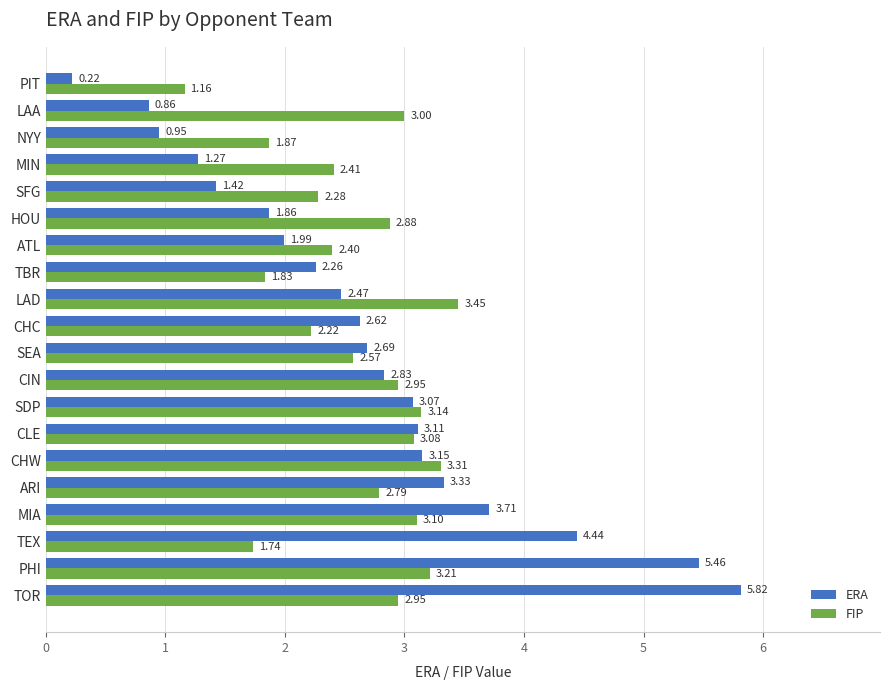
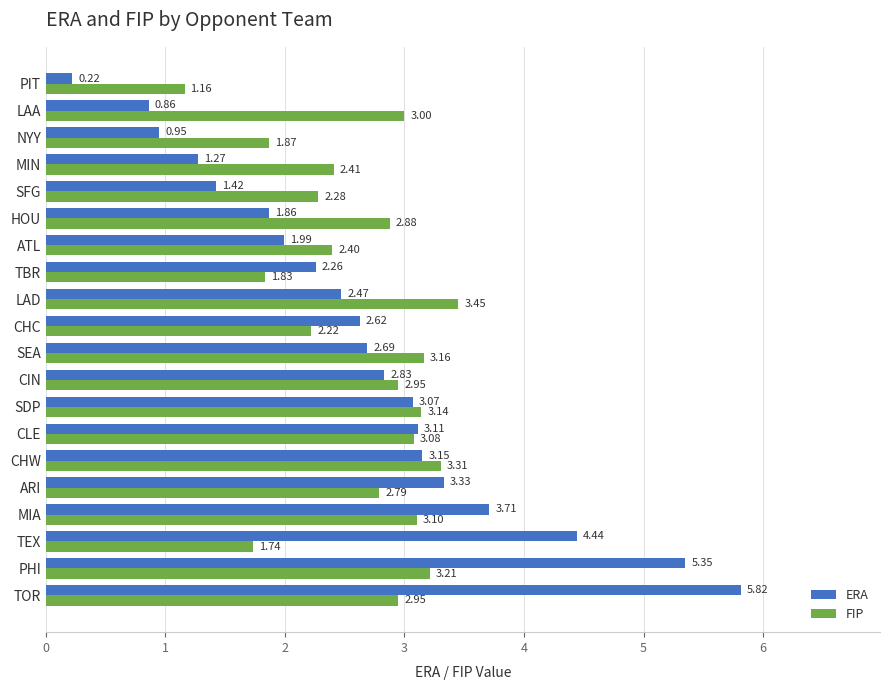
  {
    "ERA": {
      "PIT": 0.22,
      "LAA": 0.86,
      "NYY": 0.95,
      "MIN": 1.27,
      "SFG": 1.42,
      "HOU": 1.86,
      "ATL": 1.99,
      "TBR": 2.26,
      "LAD": 2.47,
      "CHC": 2.62,
      "SEA": 2.69,
      "CIN": 2.83,
      "SDP": 3.07,
      "CLE": 3.11,
      "CHW": 3.15,
      "ARI": 3.33,
      "MIA": 3.71,
      "TEX": 4.44,
-     "PHI": 5.46,
+     "PHI": 5.35,
      "TOR": 5.82
    },
    "FIP": {
      "PIT": 1.16,
      "LAA": 3.00,
      "NYY": 1.87,
      "MIN": 2.41,
      "SFG": 2.28,
      "HOU": 2.88,
      "ATL": 2.40,
      "TBR": 1.83,
      "LAD": 3.45,
      "CHC": 2.22,
-     "SEA": 2.57,
+     "SEA": 3.16,
      "CIN": 2.95,
      "SDP": 3.14,
      "CLE": 3.08,
      "CHW": 3.31,
      "ARI": 2.79,
      "MIA": 3.10,
      "TEX": 1.74,
      "PHI": 3.21,
      "TOR": 2.95
    }
  }
